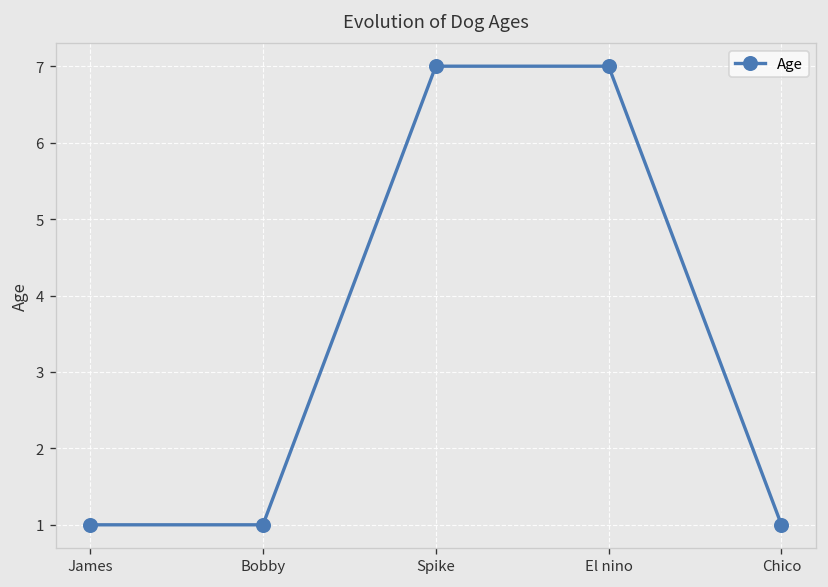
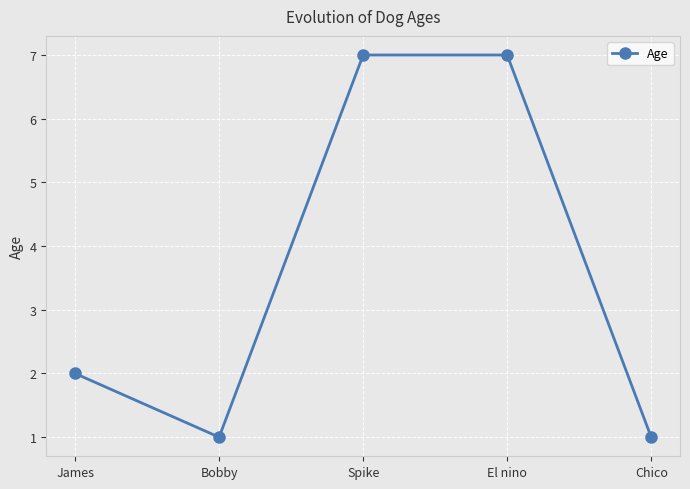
  {
-   "James": 1,
+   "James": 2,
    "Bobby": 1,
    "Spike": 7,
    "El nino": 7,
    "Chico": 1
  }
